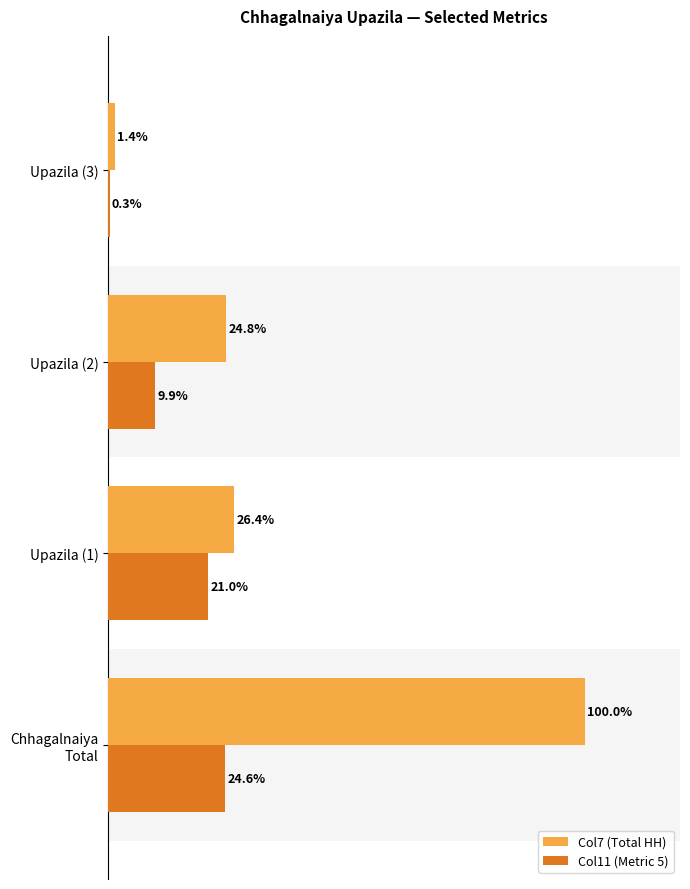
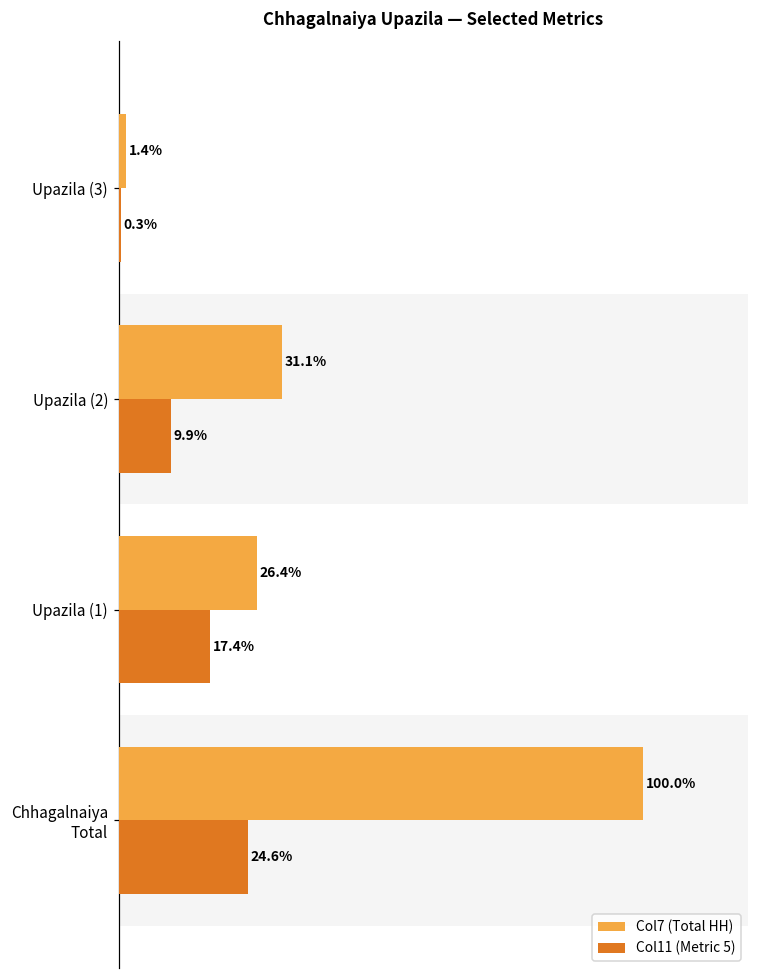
  {
    "Col7 (Total HH)": {
      "Upazila (3)": "1.4%",
-     "Upazila (2)": "24.8%",
+     "Upazila (2)": "31.1%",
      "Upazila (1)": "26.4%",
      "Chhagalnaiya Total": "100.0%"
    },
    "Col11 (Metric 5)": {
      "Upazila (3)": "0.3%",
      "Upazila (2)": "9.9%",
-     "Upazila (1)": "21.0%",
+     "Upazila (1)": "17.4%",
      "Chhagalnaiya Total": "24.6%"
    }
  }
